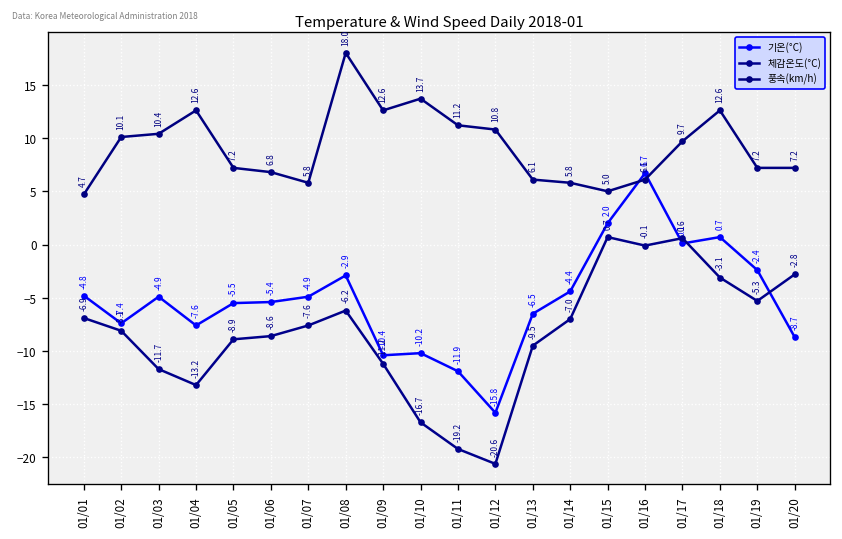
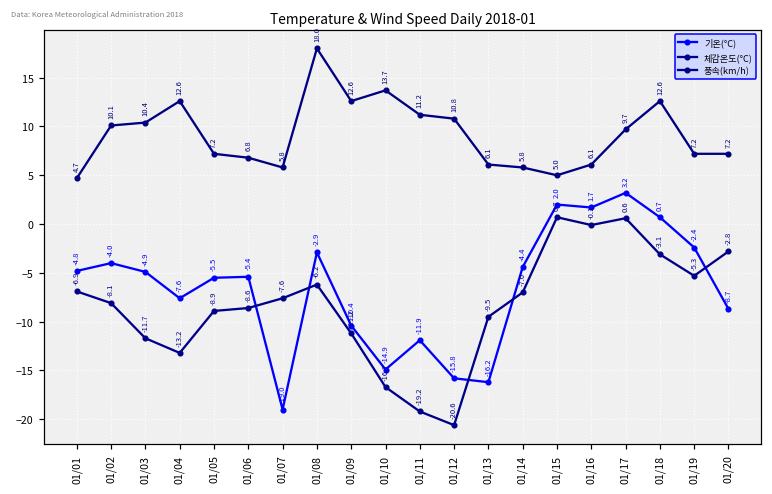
  {
    "기온(°C)": {
      "01/01": -4.8,
-     "01/02": -7.4,
+     "01/02": -4.0,
      "01/03": -4.9,
      "01/04": -7.6,
      "01/05": -5.5,
      "01/06": -5.4,
-     "01/07": -4.9,
+     "01/07": -19.0,
      "01/08": -2.9,
-     "01/10": -10.2,
+     "01/10": -14.9,
      "01/11": -11.9,
      "01/12": -15.8,
-     "01/13": -6.5,
+     "01/13": -16.2,
      "01/14": -4.4,
      "01/15": 2.0,
-     "01/16": 6.7,
-     "01/17": 0.1,
+     "01/16": 1.7,
+     "01/17": 3.2,
      "01/18": 0.7,
      "01/19": -2.4,
      "01/20": -8.7
    }
  }
